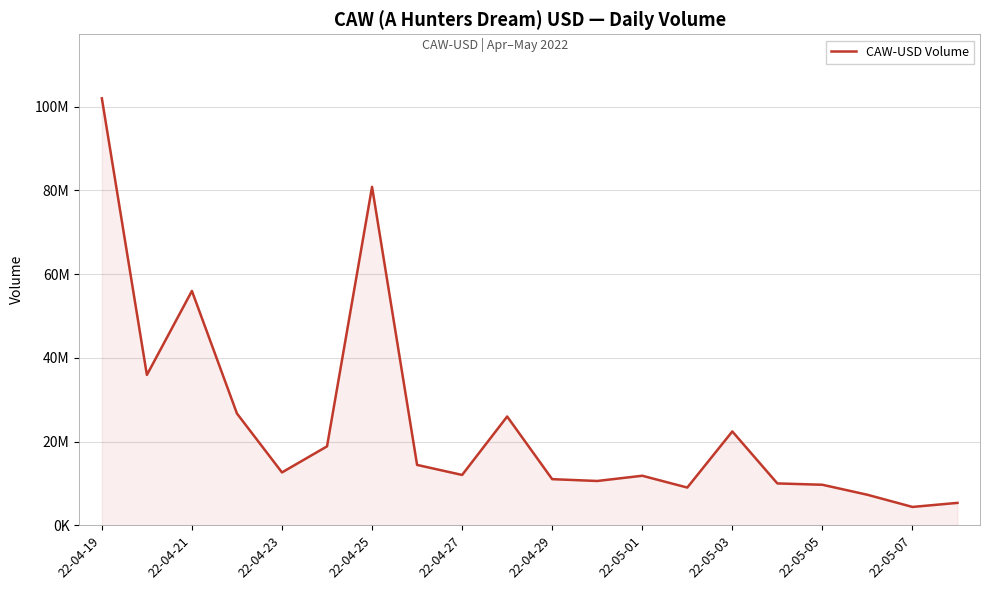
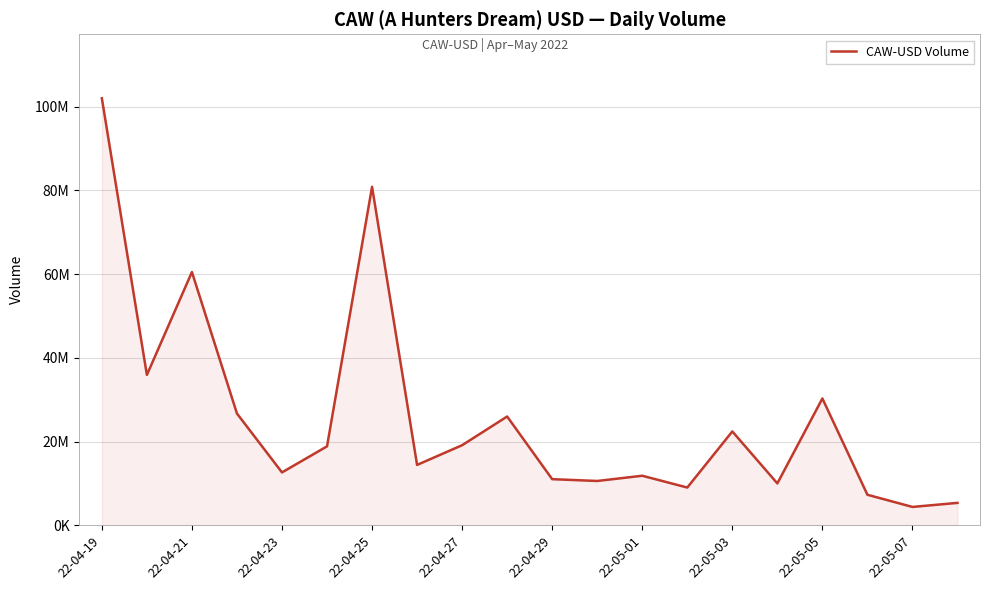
  {
    "22-04-19": 102000000,
-   "22-04-21": 56000000,
+   "22-04-21": 60000000,
    "22-04-23": 13000000,
    "22-04-25": 81000000,
-   "22-04-27": 12000000,
+   "22-04-27": 19000000,
    "22-04-29": 11000000,
    "22-05-01": 12000000,
    "22-05-03": 22000000,
-   "22-05-05": 10000000,
+   "22-05-05": 30000000,
    "22-05-07": 4000000
  }
